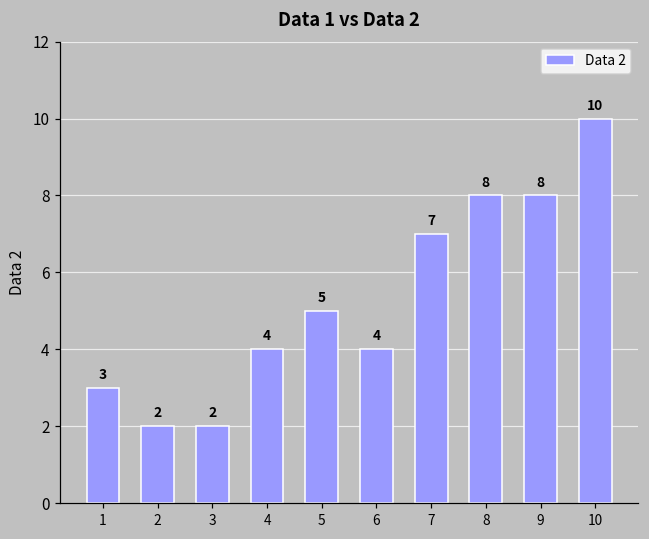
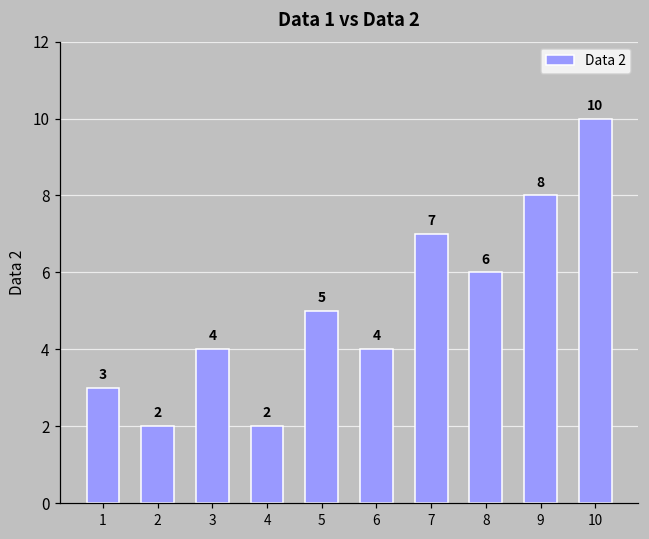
  {
    "1": 3,
    "2": 2,
-   "3": 2,
-   "4": 4,
+   "3": 4,
+   "4": 2,
    "5": 5,
    "6": 4,
    "7": 7,
-   "8": 8,
+   "8": 6,
    "9": 8,
    "10": 10
  }
